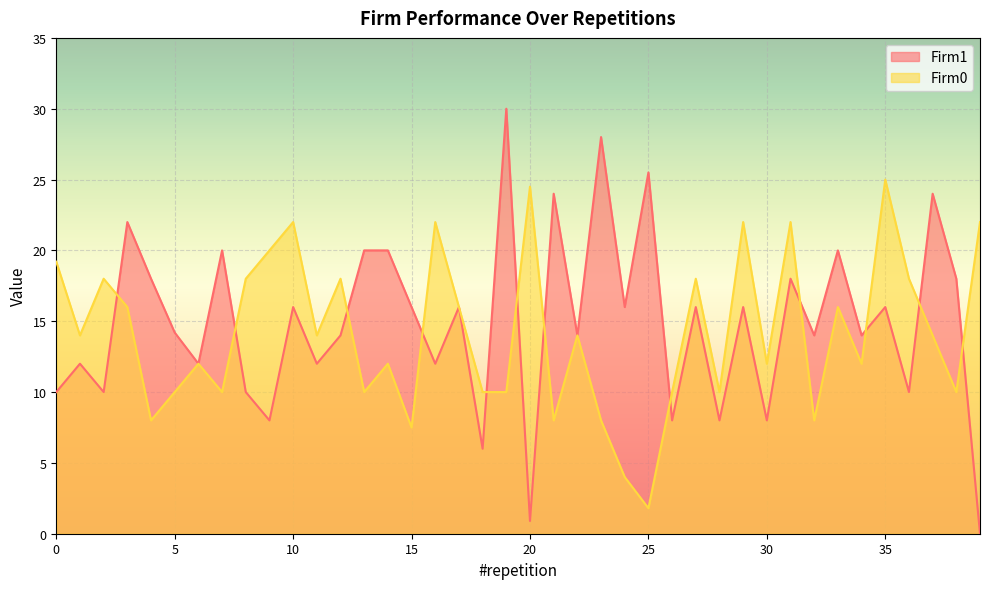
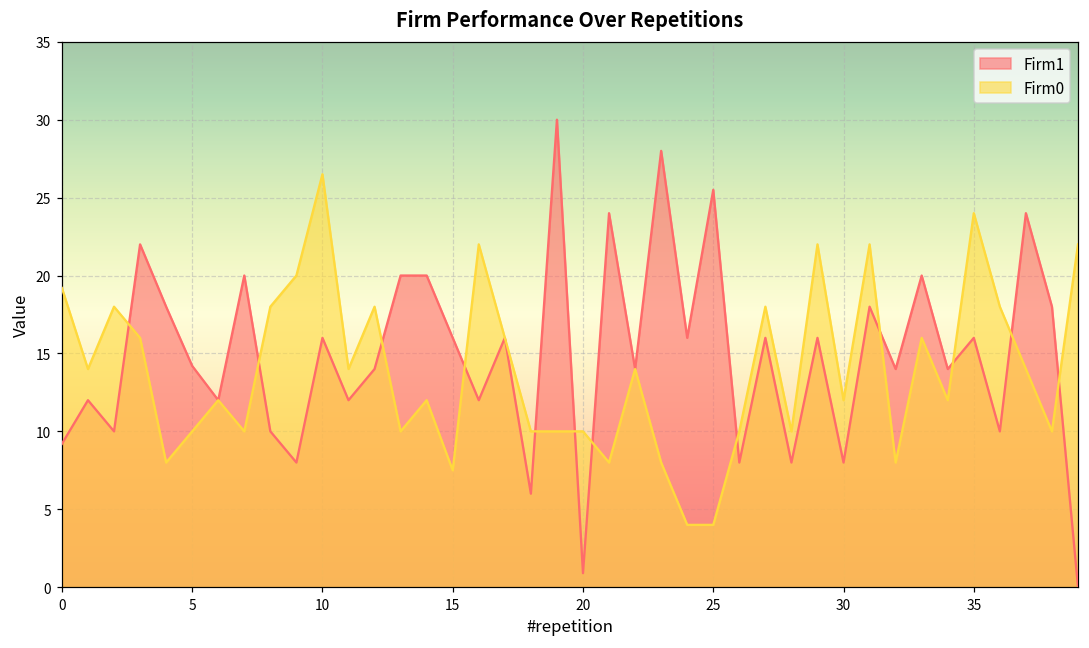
  {
    "Firm1": {
-     "0": 10.0,
+     "0": 9.2,
      "5": 14.2,
      "10": 16.0,
      "15": 16.0,
      "20": 0.9,
      "25": 25.5,
      "30": 8.0,
      "35": 16.0
    },
    "Firm0": {
      "0": 19.2,
      "5": 10.0,
-     "10": 22.0,
+     "10": 26.5,
      "15": 7.5,
-     "20": 24.5,
-     "25": 1.8,
+     "20": 10.0,
+     "25": 4.0,
      "30": 12.0,
-     "35": 25
+     "35": 24
    }
  }
